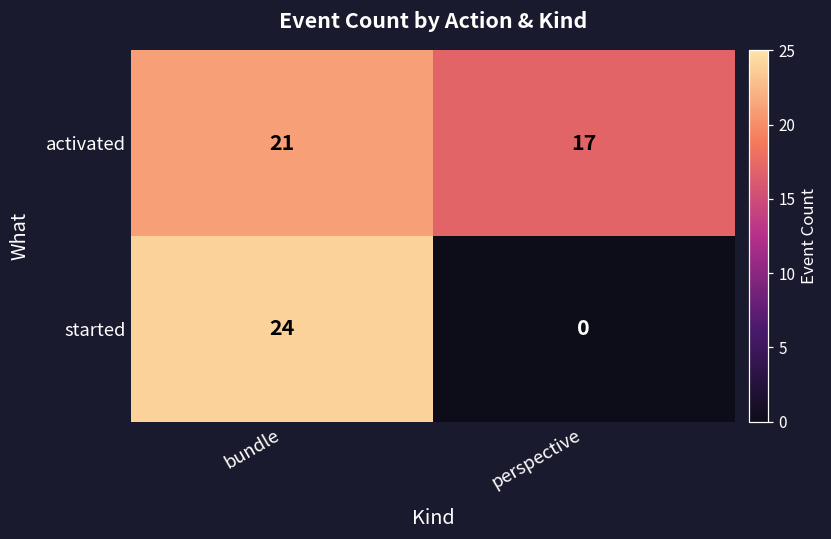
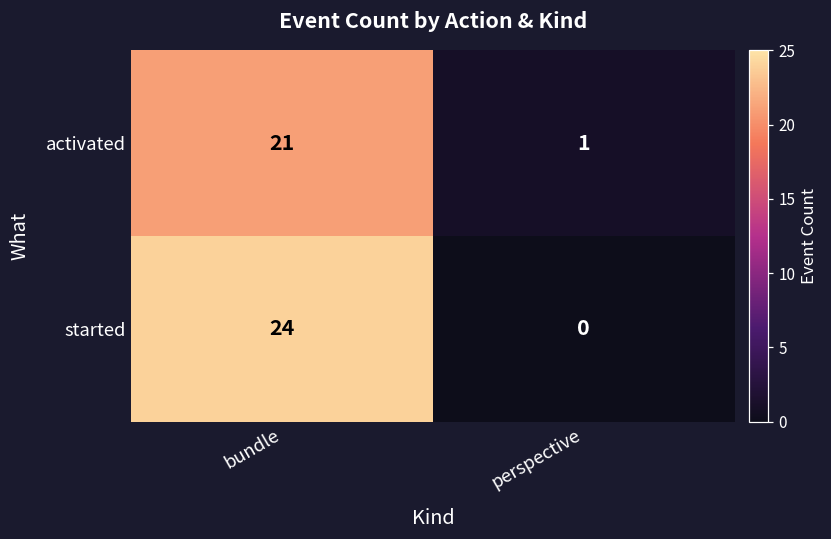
  {
    "activated": {
      "bundle": 21,
-     "perspective": 17
+     "perspective": 1
    },
    "started": {
      "bundle": 24,
      "perspective": 0
    }
  }
